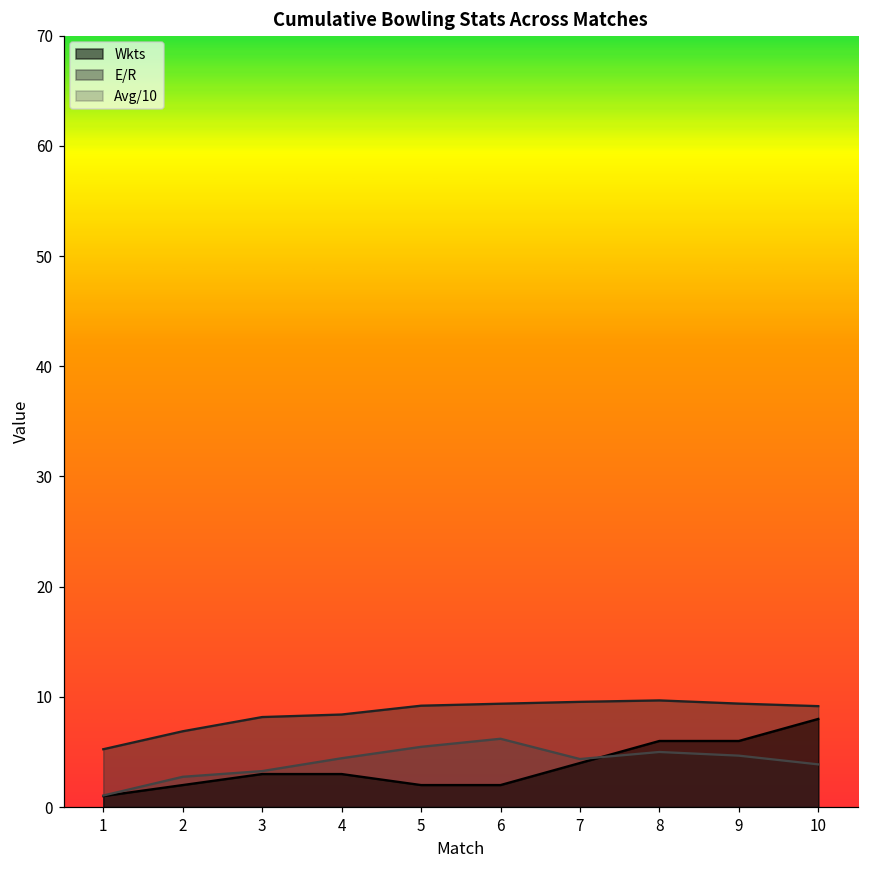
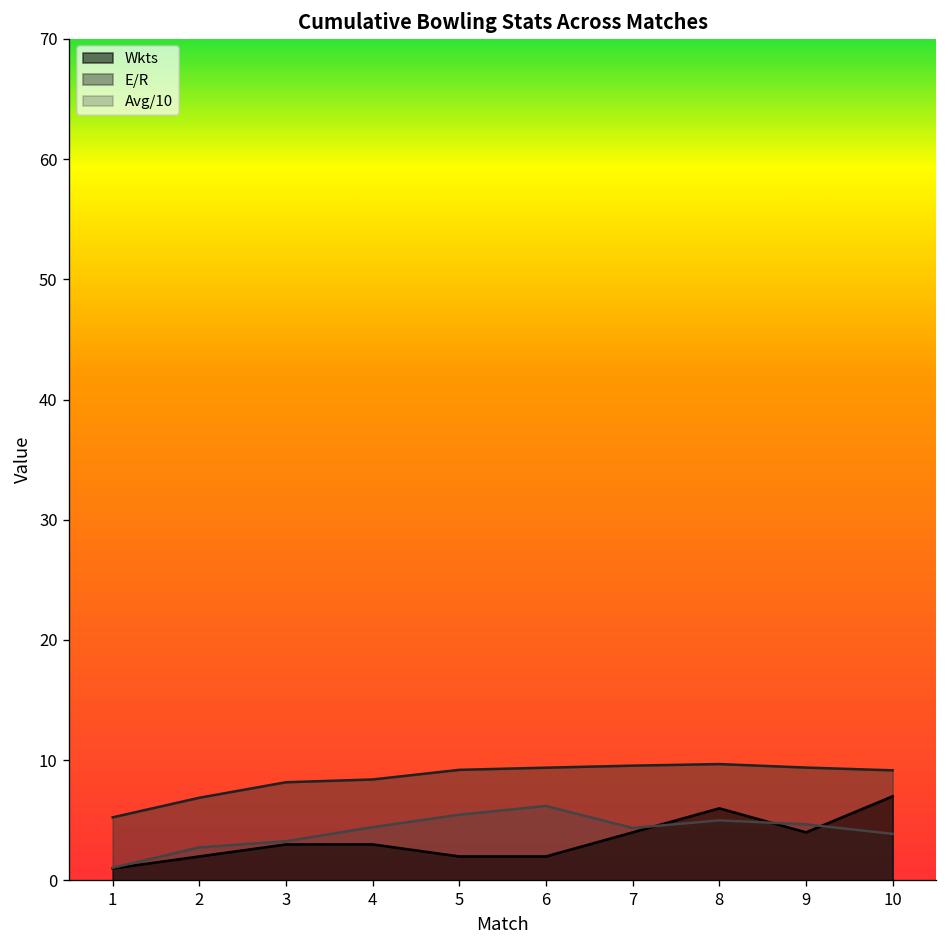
  {
    "Wkts": {
      "2": 2,
      "3": 3,
      "4": 3,
      "5": 2,
      "6": 2,
      "7": 4,
      "8": 6,
-     "9": 6,
-     "10": 8
+     "9": 4,
+     "10": 7
    }
  }
